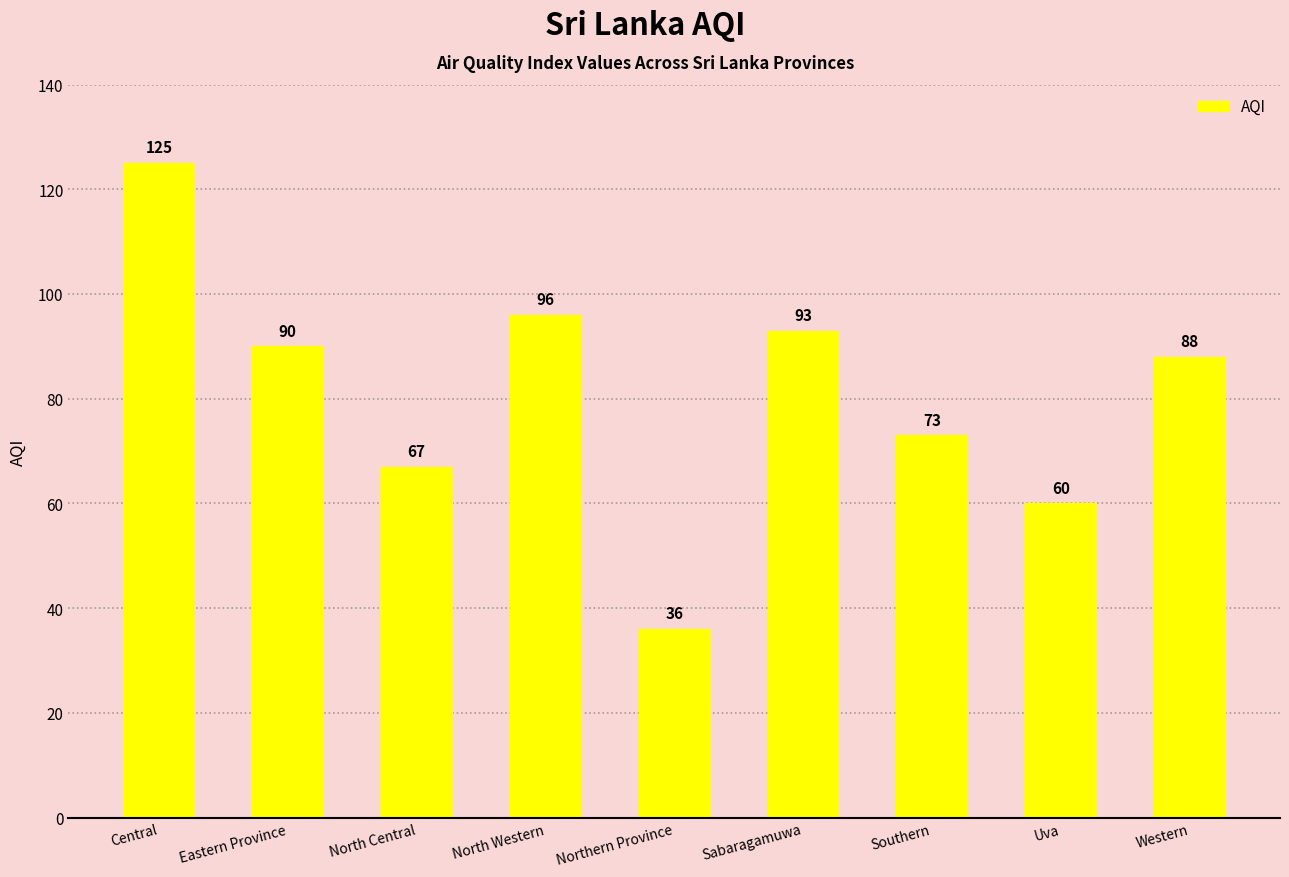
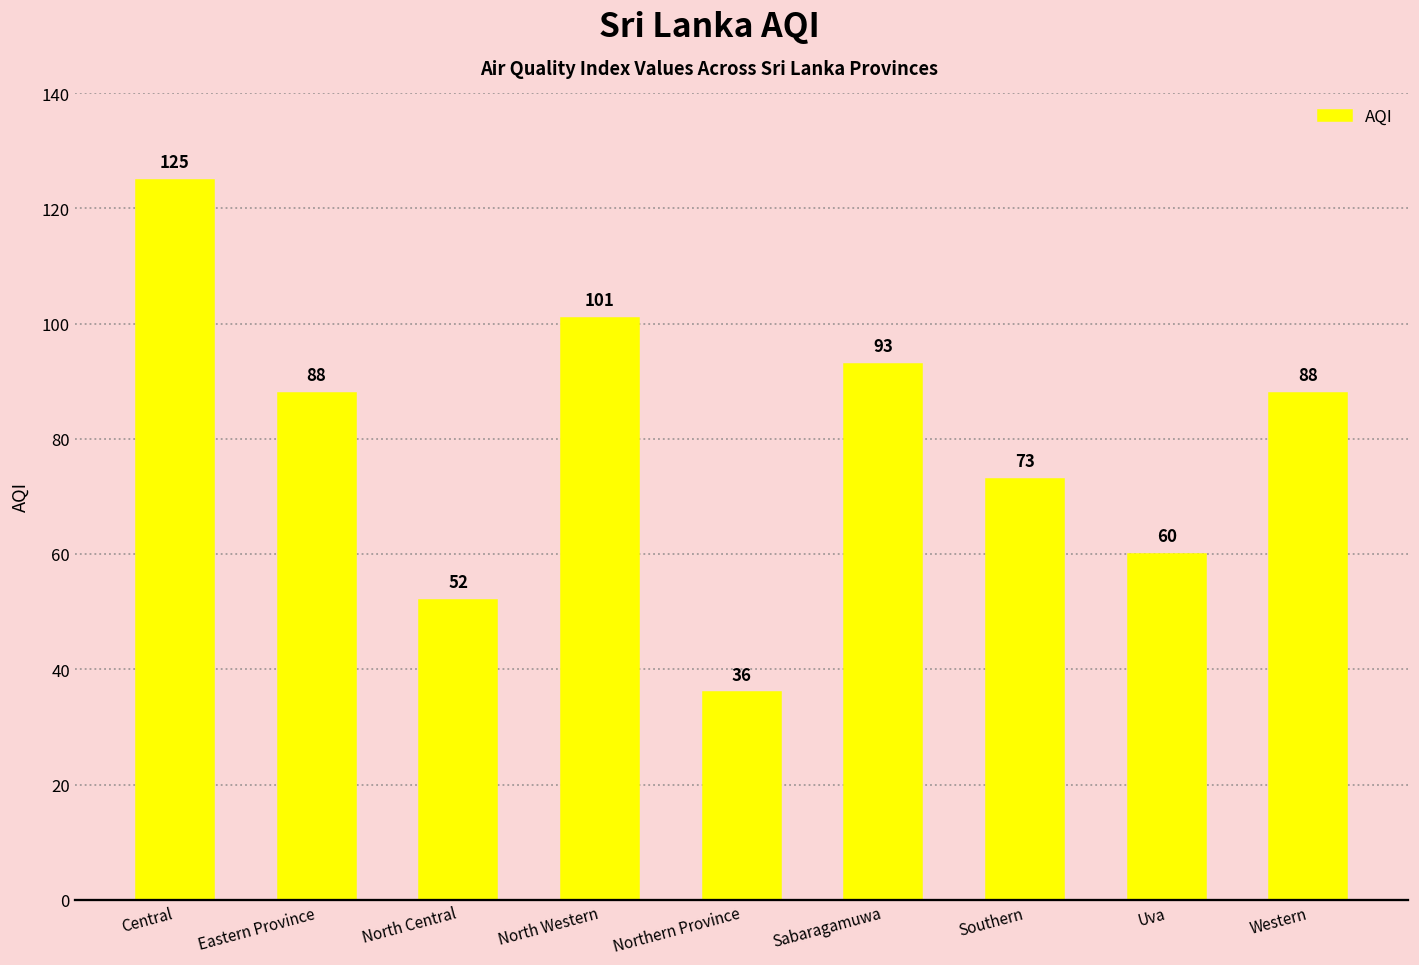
  {
    "Central": 125,
-   "Eastern Province": 90,
-   "North Central": 67,
-   "North Western": 96,
+   "Eastern Province": 88,
+   "North Central": 52,
+   "North Western": 101,
    "Northern Province": 36,
    "Sabaragamuwa": 93,
    "Southern": 73,
    "Uva": 60,
    "Western": 88
  }
